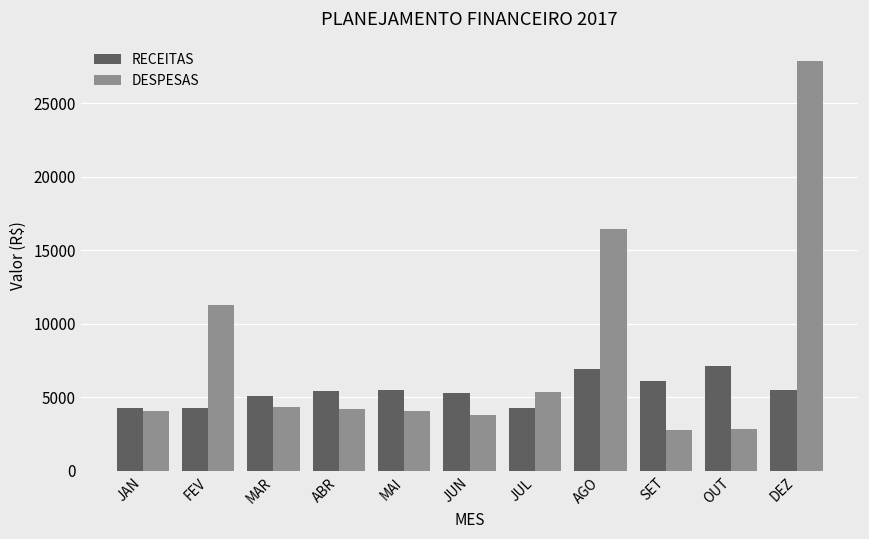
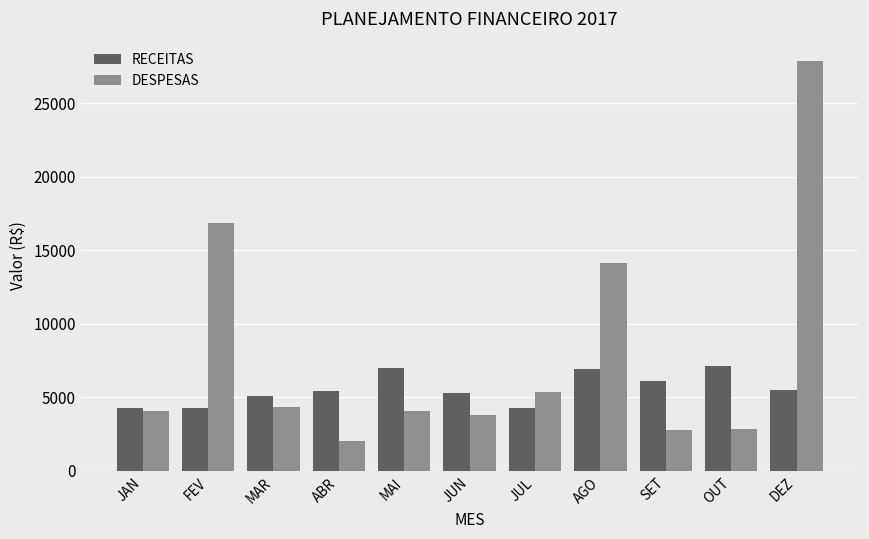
  {
    "RECEITAS": {
      "JAN": 4300,
      "FEV": 4300,
      "MAR": 5100,
      "ABR": 5400,
-     "MAI": 5500,
+     "MAI": 7000,
      "JUN": 5300,
      "JUL": 4300,
      "AGO": 6900,
      "SET": 6100,
      "OUT": 7100,
      "DEZ": 5500
    },
    "DESPESAS": {
      "JAN": 4100,
-     "FEV": 11300,
+     "FEV": 16900,
      "MAR": 4400,
-     "ABR": 4200,
+     "ABR": 2000,
      "MAI": 4100,
      "JUN": 3800,
      "JUL": 5400,
-     "AGO": 16400,
+     "AGO": 14100,
      "SET": 2700,
      "OUT": 2800,
      "DEZ": 27900
    }
  }
